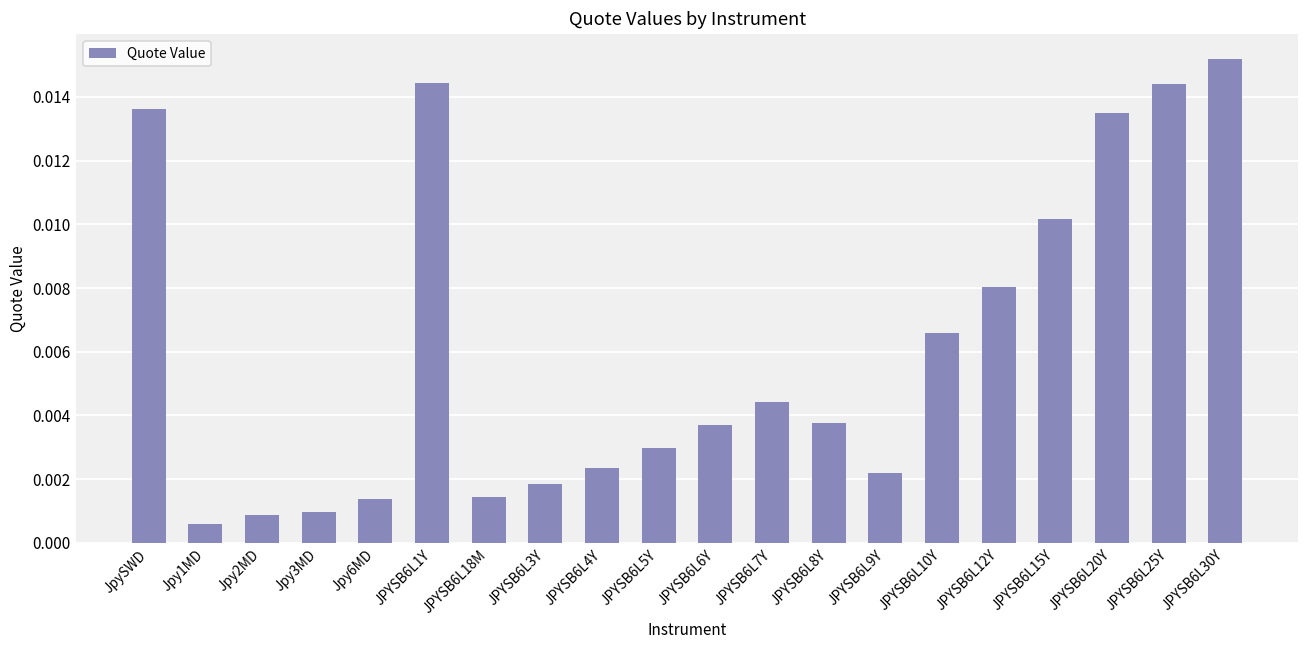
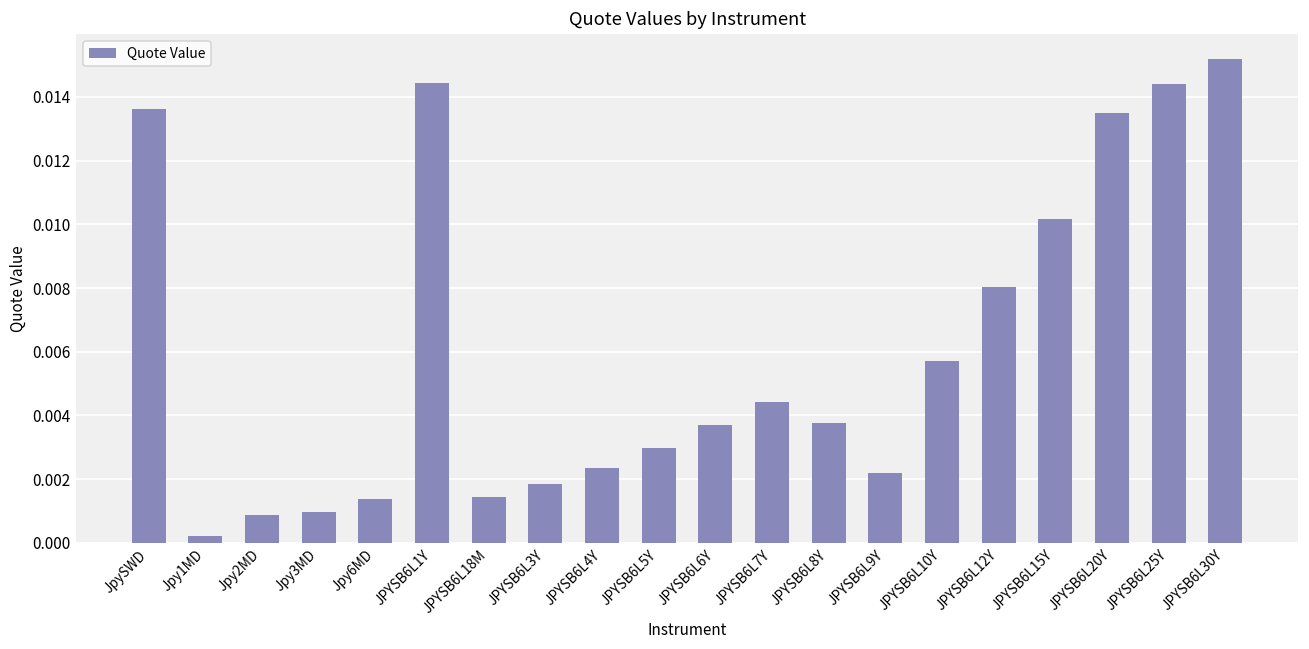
  {
    "JpySWD": 0.0136,
-   "Jpy1MD": 0.0006,
+   "Jpy1MD": 0.0002,
    "Jpy2MD": 0.0009,
    "Jpy3MD": 0.0010,
    "Jpy6MD": 0.0014,
    "JPYSB6L1Y": 0.0145,
    "JPYSB6L18M": 0.0014,
    "JPYSB6L3Y": 0.0019,
    "JPYSB6L4Y": 0.0024,
    "JPYSB6L5Y": 0.0030,
    "JPYSB6L6Y": 0.0037,
    "JPYSB6L7Y": 0.0044,
    "JPYSB6L8Y": 0.0038,
    "JPYSB6L9Y": 0.0022,
-   "JPYSB6L10Y": 0.0066,
+   "JPYSB6L10Y": 0.0057,
    "JPYSB6L12Y": 0.0080,
    "JPYSB6L15Y": 0.0102,
    "JPYSB6L20Y": 0.0135,
    "JPYSB6L25Y": 0.0144,
    "JPYSB6L30Y": 0.0152
  }
